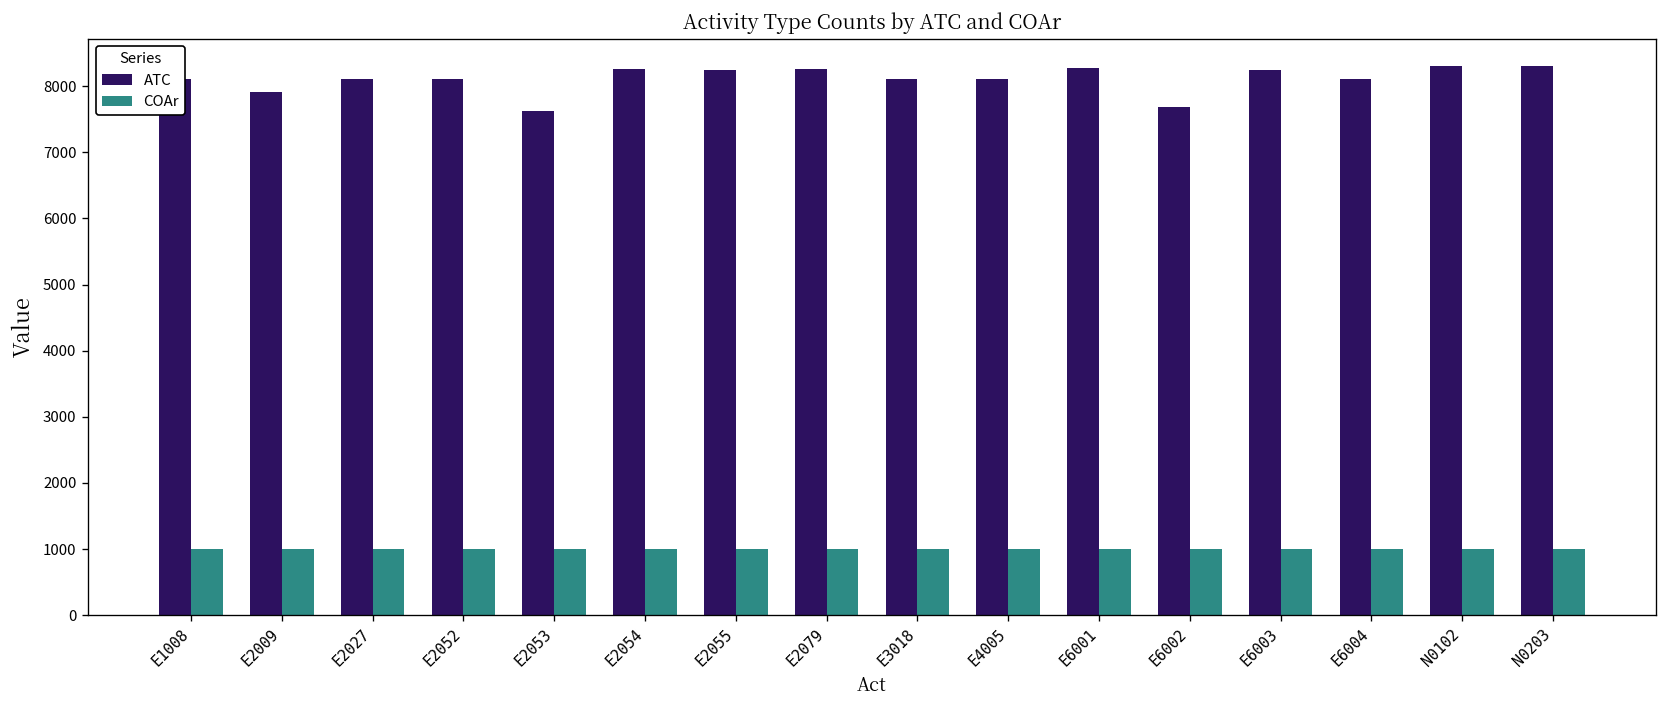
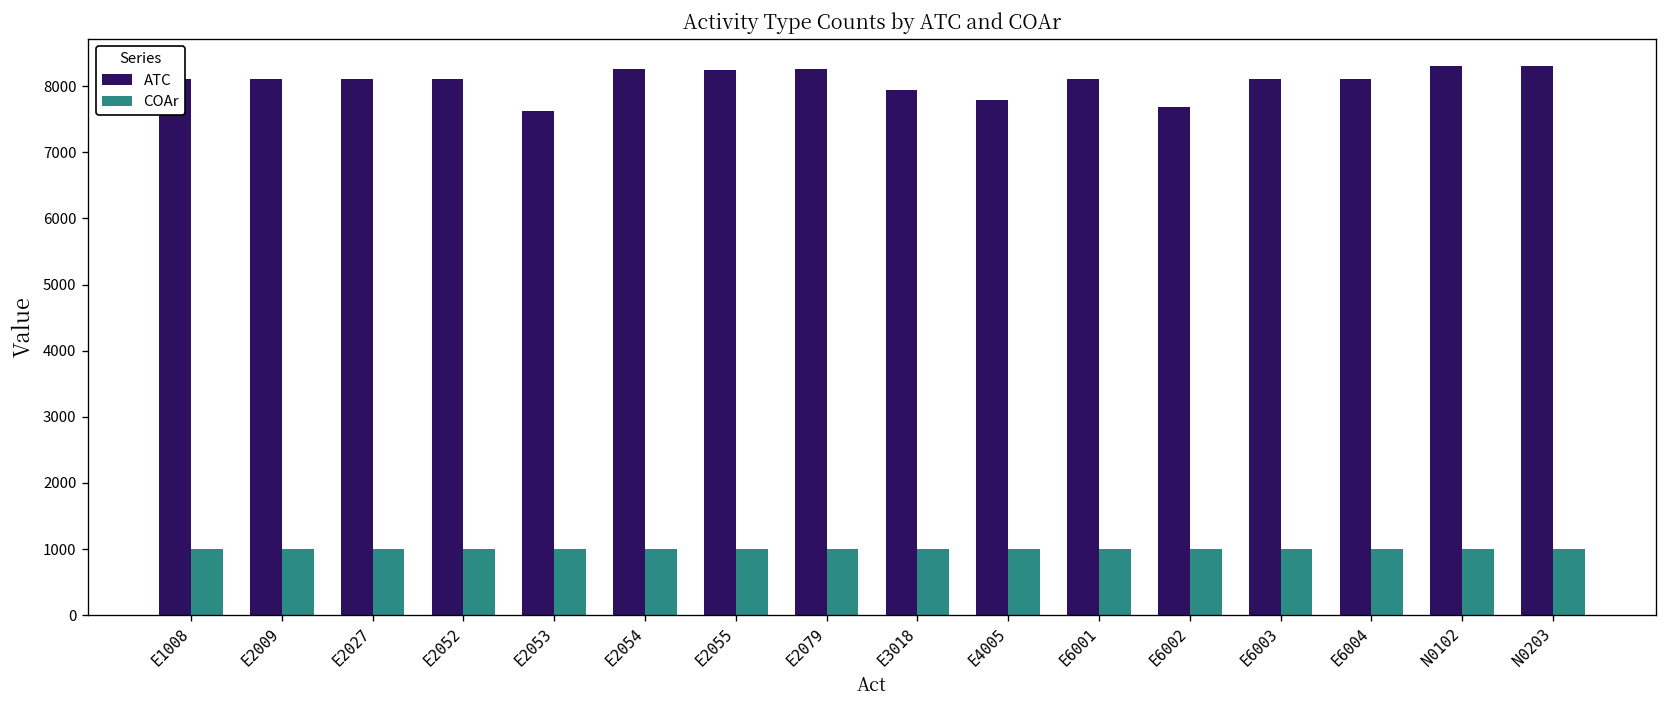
  {
    "ATC": {
-     "E2009": 7900,
+     "E2009": 8100,
      "E2027": 8100,
      "E2052": 8100,
      "E2053": 7600,
      "E2054": 8300,
      "E2055": 8300,
      "E2079": 8300,
-     "E3018": 8100,
-     "E4005": 8100,
-     "E6001": 8300,
+     "E3018": 7900,
+     "E4005": 7800,
+     "E6001": 8100,
      "E6002": 7700,
-     "E6003": 8300,
+     "E6003": 8100,
      "E6004": 8100,
      "N0102": 8300,
      "N0203": 8300
    },
    "COAr": {
      "E1008": 1000,
      "E2009": 1000,
      "E2027": 1000,
      "E2052": 1000,
      "E2053": 1000,
      "E2054": 1000,
      "E2055": 1000,
      "E2079": 1000,
      "E3018": 1000,
      "E4005": 1000,
      "E6001": 1000,
      "E6002": 1000,
      "E6003": 1000,
      "E6004": 1000,
      "N0102": 1000,
      "N0203": 1000
    }
  }
